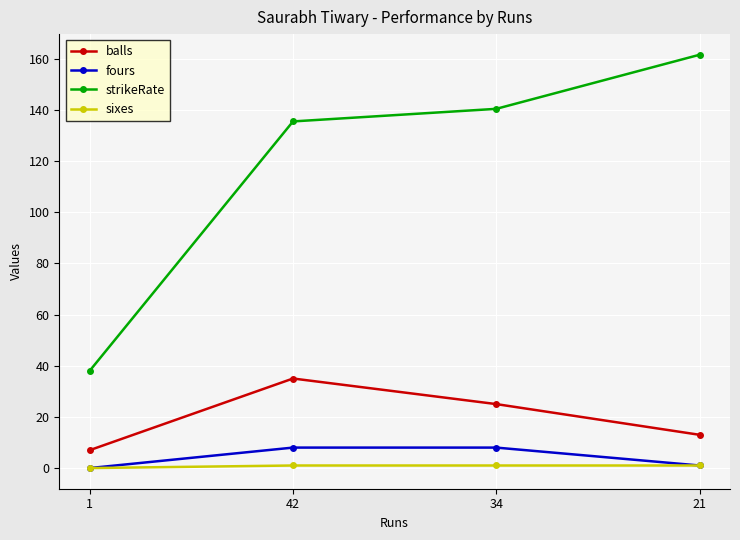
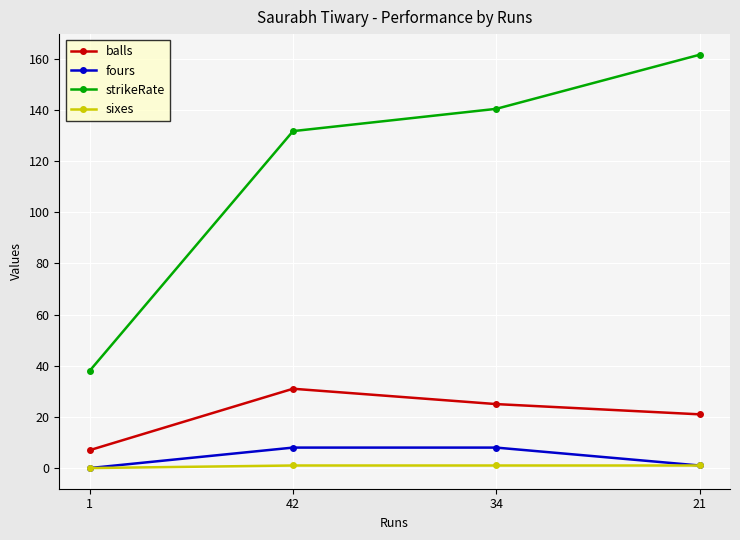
  {
    "balls": {
      "1": 7,
-     "42": 35,
+     "42": 31,
      "34": 25,
-     "21": 13
+     "21": 21
    },
    "fours": {
      "42": 8,
      "34": 8
    },
    "strikeRate": {
      "1": 38,
-     "42": 135,
+     "42": 132,
      "34": 140,
      "21": 162
    },
    "sixes": {
      "42": 1,
      "34": 1
    }
  }
